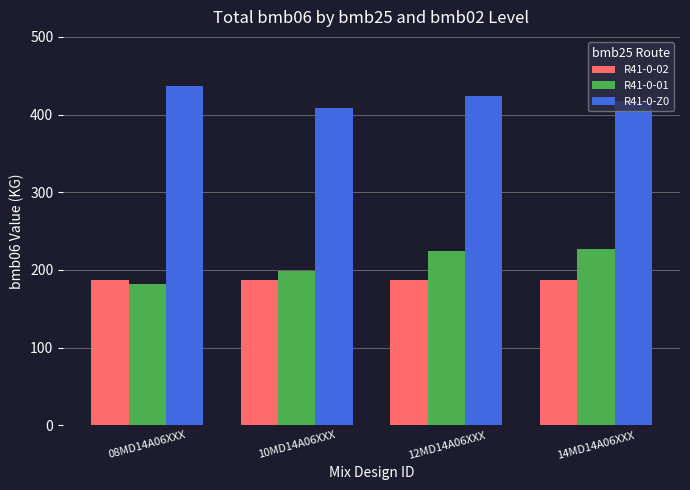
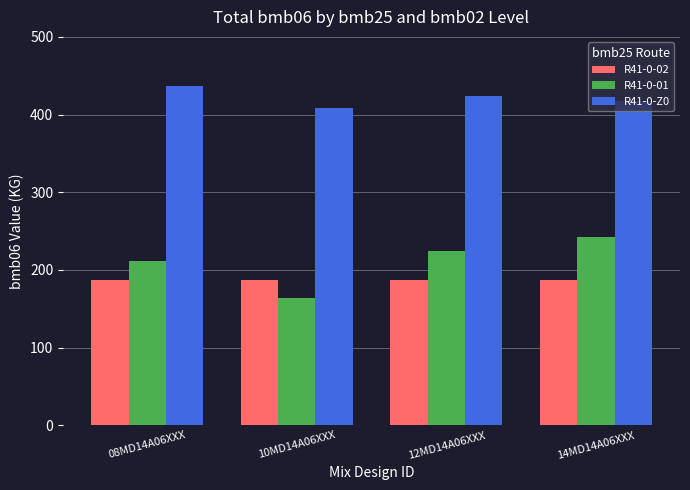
  {
    "R41-0-02": {
      "08MD14A06XXX": 190,
      "10MD14A06XXX": 190,
      "12MD14A06XXX": 190,
      "14MD14A06XXX": 190
    },
    "R41-0-01": {
-     "08MD14A06XXX": 180,
-     "10MD14A06XXX": 200,
+     "08MD14A06XXX": 210,
+     "10MD14A06XXX": 160,
      "12MD14A06XXX": 230,
-     "14MD14A06XXX": 230
+     "14MD14A06XXX": 240
    },
    "R41-0-Z0": {
      "08MD14A06XXX": 440,
      "10MD14A06XXX": 410,
      "12MD14A06XXX": 420
    }
  }
